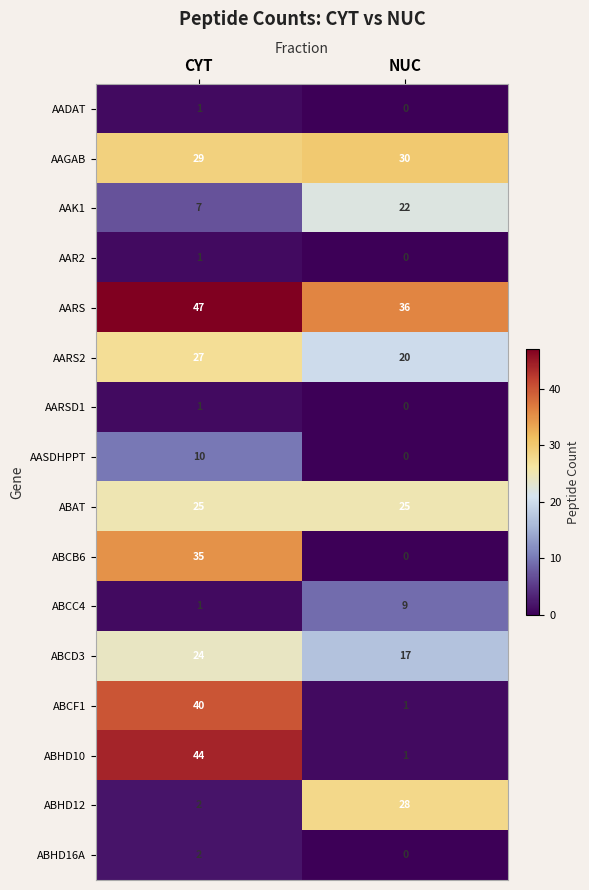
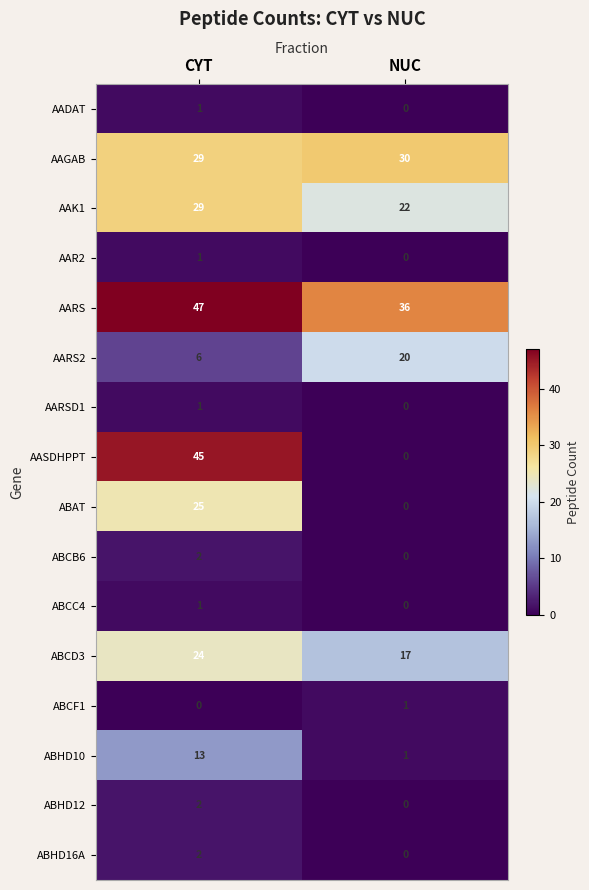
  {
    "AADAT": {
      "NUC": 0
    },
    "AAGAB": {
      "CYT": 29,
      "NUC": 30
    },
    "AAK1": {
-     "CYT": 7,
+     "CYT": 29,
      "NUC": 22
    },
    "AAR2": {
      "NUC": 0
    },
    "AARS": {
      "CYT": 47,
      "NUC": 36
    },
    "AARS2": {
-     "CYT": 27,
+     "CYT": 6,
      "NUC": 20
    },
    "AARSD1": {
      "NUC": 0
    },
    "AASDHPPT": {
-     "CYT": 10,
+     "CYT": 45,
      "NUC": 0
    },
    "ABAT": {
      "CYT": 25,
-     "NUC": 25
+     "NUC": 0
    },
    "ABCB6": {
-     "CYT": 35,
+     "CYT": 2,
      "NUC": 0
    },
    "ABCC4": {
-     "NUC": 9
+     "NUC": 0
    },
    "ABCD3": {
      "CYT": 24,
      "NUC": 17
    },
    "ABCF1": {
-     "CYT": 40
+     "CYT": 0
    },
    "ABHD10": {
-     "CYT": 44
+     "CYT": 13
    },
    "ABHD12": {
      "CYT": 2,
-     "NUC": 28
+     "NUC": 0
    },
    "ABHD16A": {
      "CYT": 2,
      "NUC": 0
    }
  }
